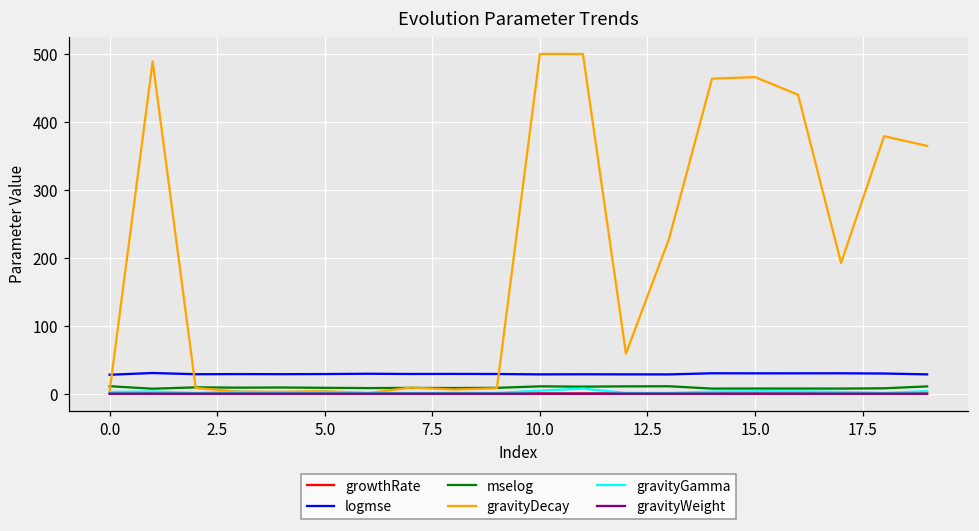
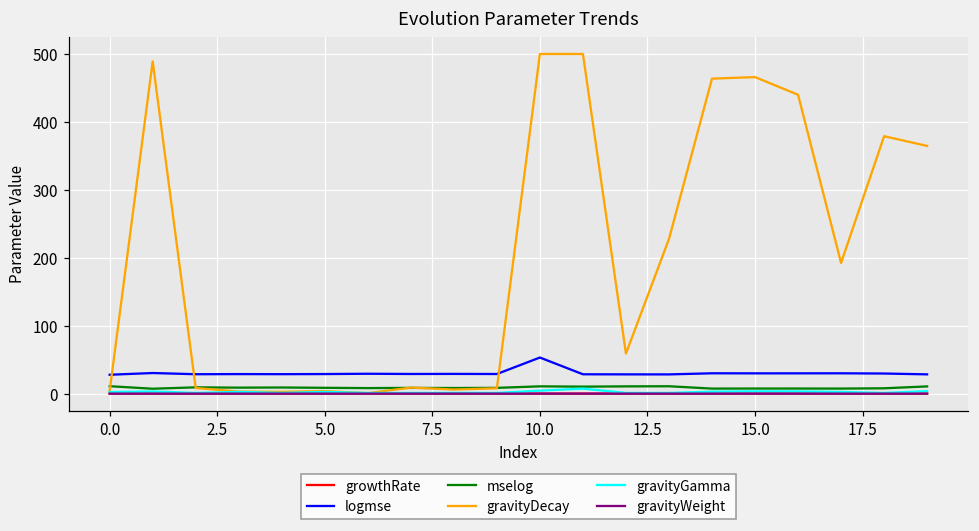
  {
    "gravityWeight": {
      "10.0": 0
    },
    "logmse": {
      "0.0": 30,
      "5.0": 30,
-     "10.0": 30,
+     "10.0": 50,
      "15.0": 30
    },
    "mselog": {
      "0.0": 10,
      "5.0": 10,
      "10.0": 10
    },
    "gravityDecay": {
      "10.0": 500,
      "15.0": 470
    },
    "gravityGamma": {
      "10.0": 0
    }
  }
